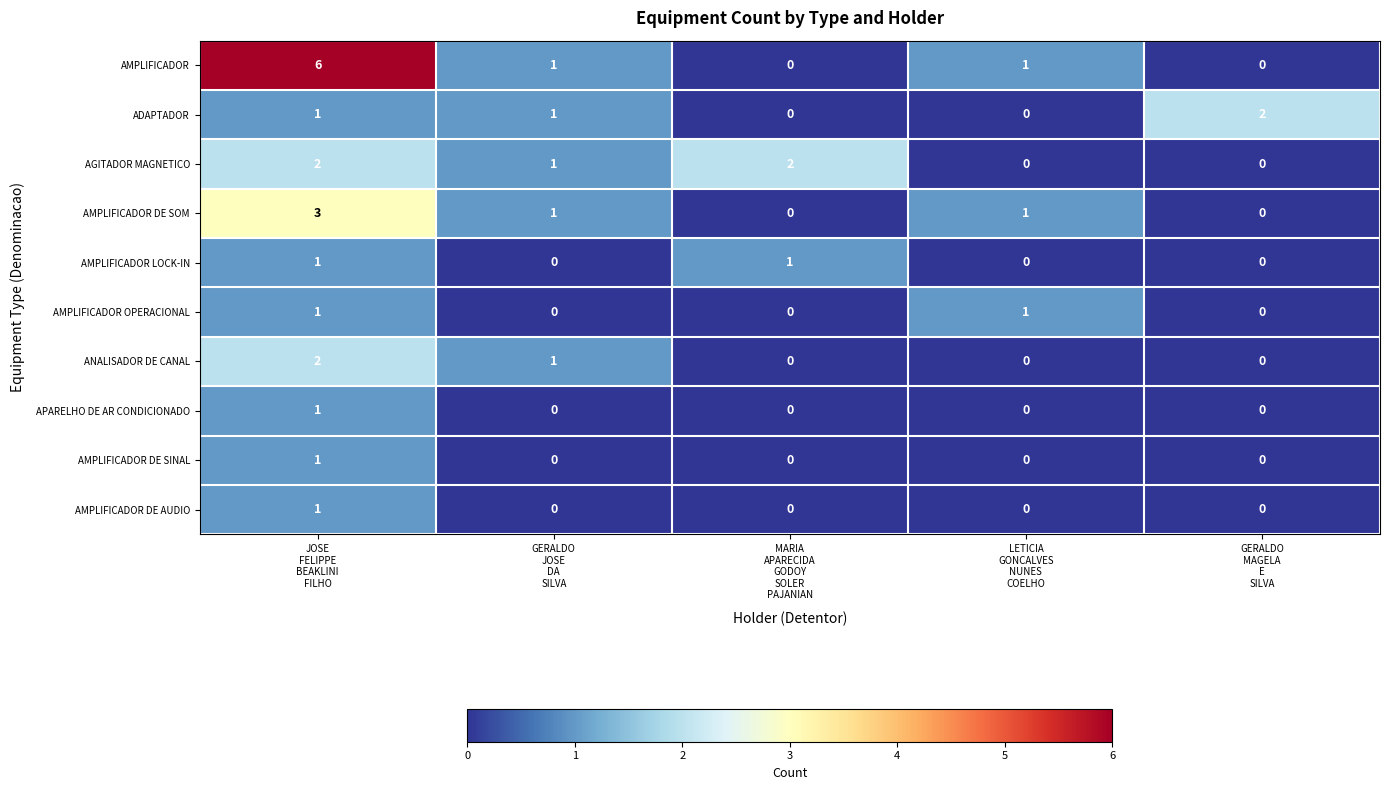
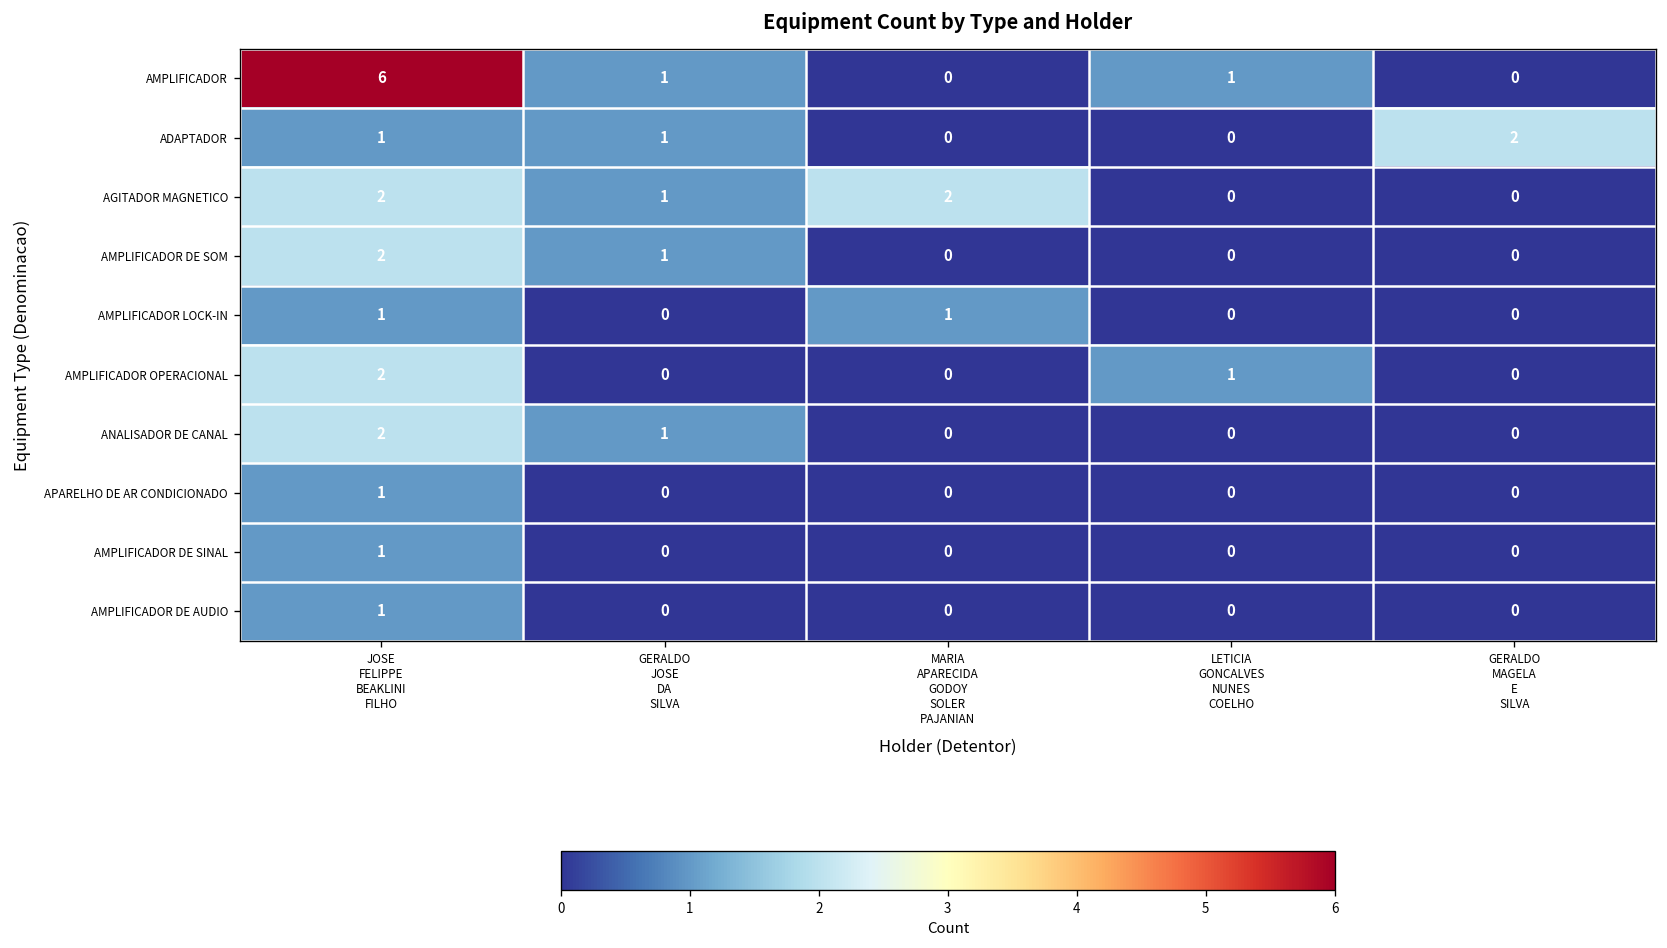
  {
    "AMPLIFICADOR": {
      "JOSE FELIPPE BEAKLINI FILHO": 6,
      "GERALDO JOSE DA SILVA": 1,
      "MARIA APARECIDA GODOY SOLER PAJANIAN": 0,
      "LETICIA GONCALVES NUNES COELHO": 1,
      "GERALDO MAGELA E SILVA": 0
    },
    "ADAPTADOR": {
      "JOSE FELIPPE BEAKLINI FILHO": 1,
      "GERALDO JOSE DA SILVA": 1,
      "MARIA APARECIDA GODOY SOLER PAJANIAN": 0,
      "LETICIA GONCALVES NUNES COELHO": 0,
      "GERALDO MAGELA E SILVA": 2
    },
    "AGITADOR MAGNETICO": {
      "JOSE FELIPPE BEAKLINI FILHO": 2,
      "GERALDO JOSE DA SILVA": 1,
      "MARIA APARECIDA GODOY SOLER PAJANIAN": 2,
      "LETICIA GONCALVES NUNES COELHO": 0,
      "GERALDO MAGELA E SILVA": 0
    },
    "AMPLIFICADOR DE SOM": {
-     "JOSE FELIPPE BEAKLINI FILHO": 3,
+     "JOSE FELIPPE BEAKLINI FILHO": 2,
      "GERALDO JOSE DA SILVA": 1,
      "MARIA APARECIDA GODOY SOLER PAJANIAN": 0,
-     "LETICIA GONCALVES NUNES COELHO": 1,
+     "LETICIA GONCALVES NUNES COELHO": 0,
      "GERALDO MAGELA E SILVA": 0
    },
    "AMPLIFICADOR LOCK-IN": {
      "JOSE FELIPPE BEAKLINI FILHO": 1,
      "GERALDO JOSE DA SILVA": 0,
      "MARIA APARECIDA GODOY SOLER PAJANIAN": 1,
      "LETICIA GONCALVES NUNES COELHO": 0,
      "GERALDO MAGELA E SILVA": 0
    },
    "AMPLIFICADOR OPERACIONAL": {
-     "JOSE FELIPPE BEAKLINI FILHO": 1,
+     "JOSE FELIPPE BEAKLINI FILHO": 2,
      "GERALDO JOSE DA SILVA": 0,
      "MARIA APARECIDA GODOY SOLER PAJANIAN": 0,
      "LETICIA GONCALVES NUNES COELHO": 1,
      "GERALDO MAGELA E SILVA": 0
    },
    "ANALISADOR DE CANAL": {
      "JOSE FELIPPE BEAKLINI FILHO": 2,
      "GERALDO JOSE DA SILVA": 1,
      "MARIA APARECIDA GODOY SOLER PAJANIAN": 0,
      "LETICIA GONCALVES NUNES COELHO": 0,
      "GERALDO MAGELA E SILVA": 0
    },
    "APARELHO DE AR CONDICIONADO": {
      "JOSE FELIPPE BEAKLINI FILHO": 1,
      "GERALDO JOSE DA SILVA": 0,
      "MARIA APARECIDA GODOY SOLER PAJANIAN": 0,
      "LETICIA GONCALVES NUNES COELHO": 0,
      "GERALDO MAGELA E SILVA": 0
    },
    "AMPLIFICADOR DE SINAL": {
      "JOSE FELIPPE BEAKLINI FILHO": 1,
      "GERALDO JOSE DA SILVA": 0,
      "MARIA APARECIDA GODOY SOLER PAJANIAN": 0,
      "LETICIA GONCALVES NUNES COELHO": 0,
      "GERALDO MAGELA E SILVA": 0
    },
    "AMPLIFICADOR DE AUDIO": {
      "JOSE FELIPPE BEAKLINI FILHO": 1,
      "GERALDO JOSE DA SILVA": 0,
      "MARIA APARECIDA GODOY SOLER PAJANIAN": 0,
      "LETICIA GONCALVES NUNES COELHO": 0,
      "GERALDO MAGELA E SILVA": 0
    }
  }
